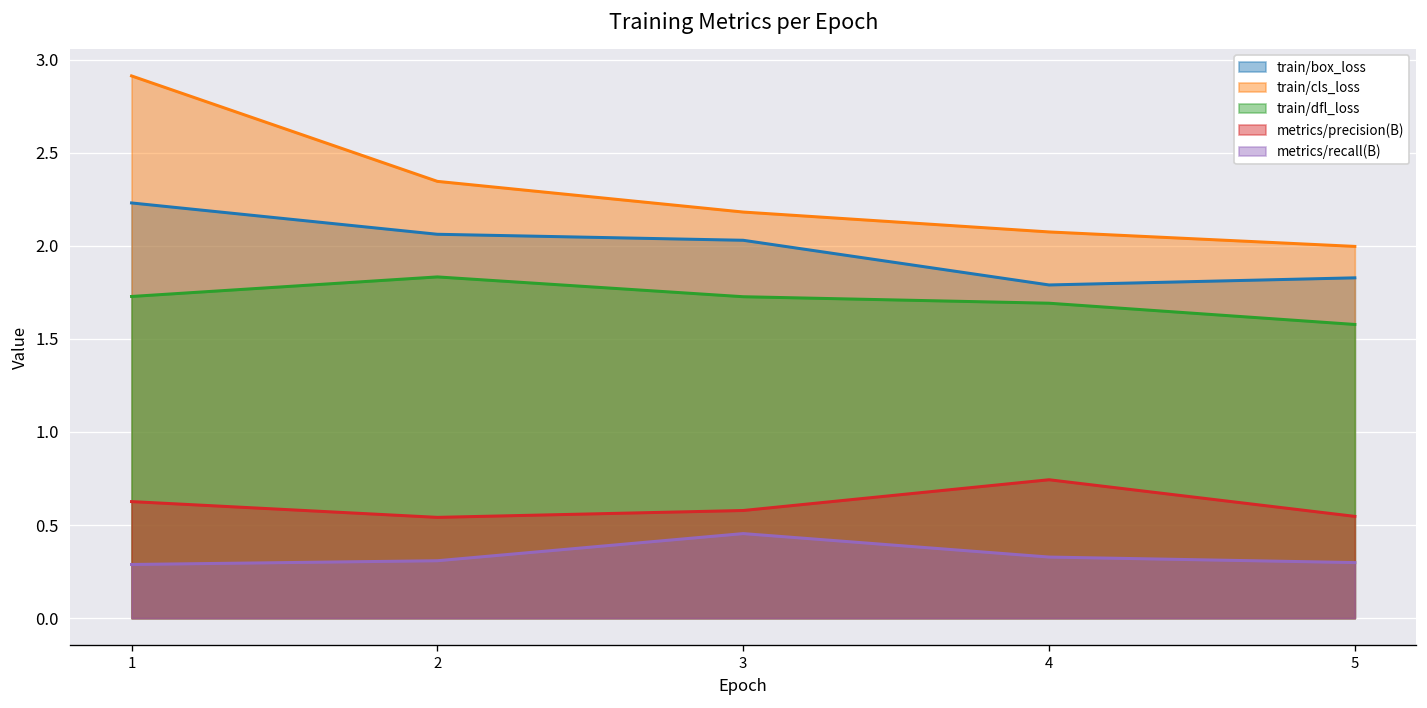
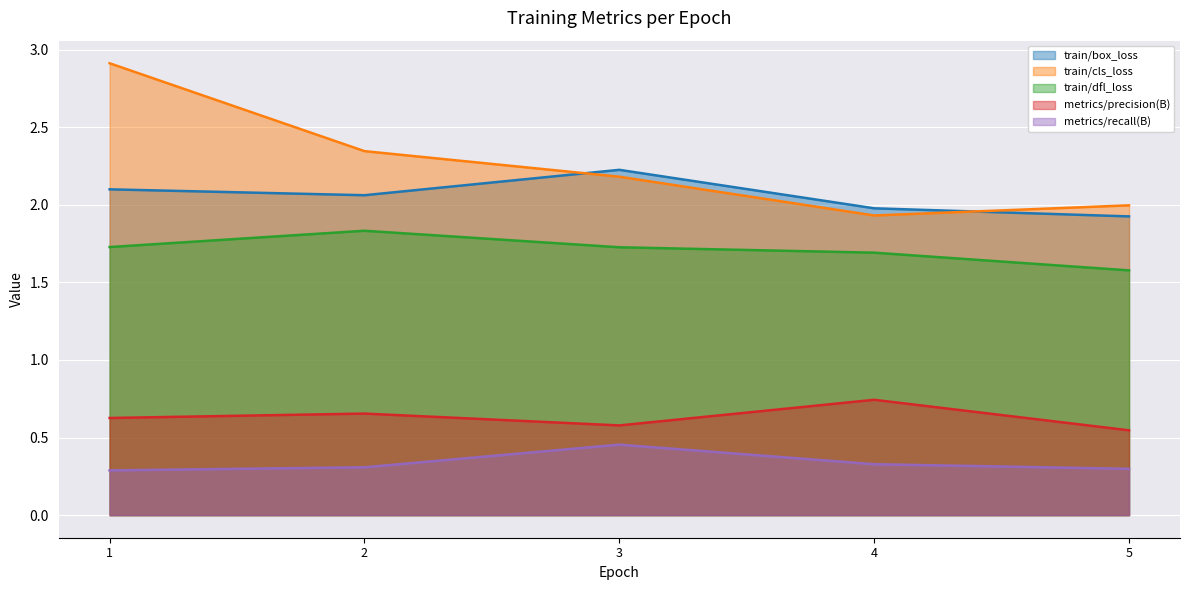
  {
    "train/box_loss": {
-     "1": 2.23,
+     "1": 2.10,
      "2": 2.06,
-     "3": 2.03,
-     "4": 1.79,
-     "5": 1.83
+     "3": 2.23,
+     "4": 1.98,
+     "5": 1.93
    },
    "train/cls_loss": {
      "1": 2.91,
      "2": 2.35,
      "3": 2.18,
-     "4": 2.07,
+     "4": 1.93,
      "5": 2.00
    },
    "train/dfl_loss": {
      "1": 1.73,
      "2": 1.83,
      "3": 1.73,
      "4": 1.69,
      "5": 1.58
    },
    "metrics/precision(B)": {
      "1": 0.63,
-     "2": 0.54,
+     "2": 0.65,
      "3": 0.58,
      "4": 0.74,
      "5": 0.55
    },
    "metrics/recall(B)": {
      "1": 0.29,
      "2": 0.31,
      "3": 0.45,
      "4": 0.33,
      "5": 0.30
    }
  }
